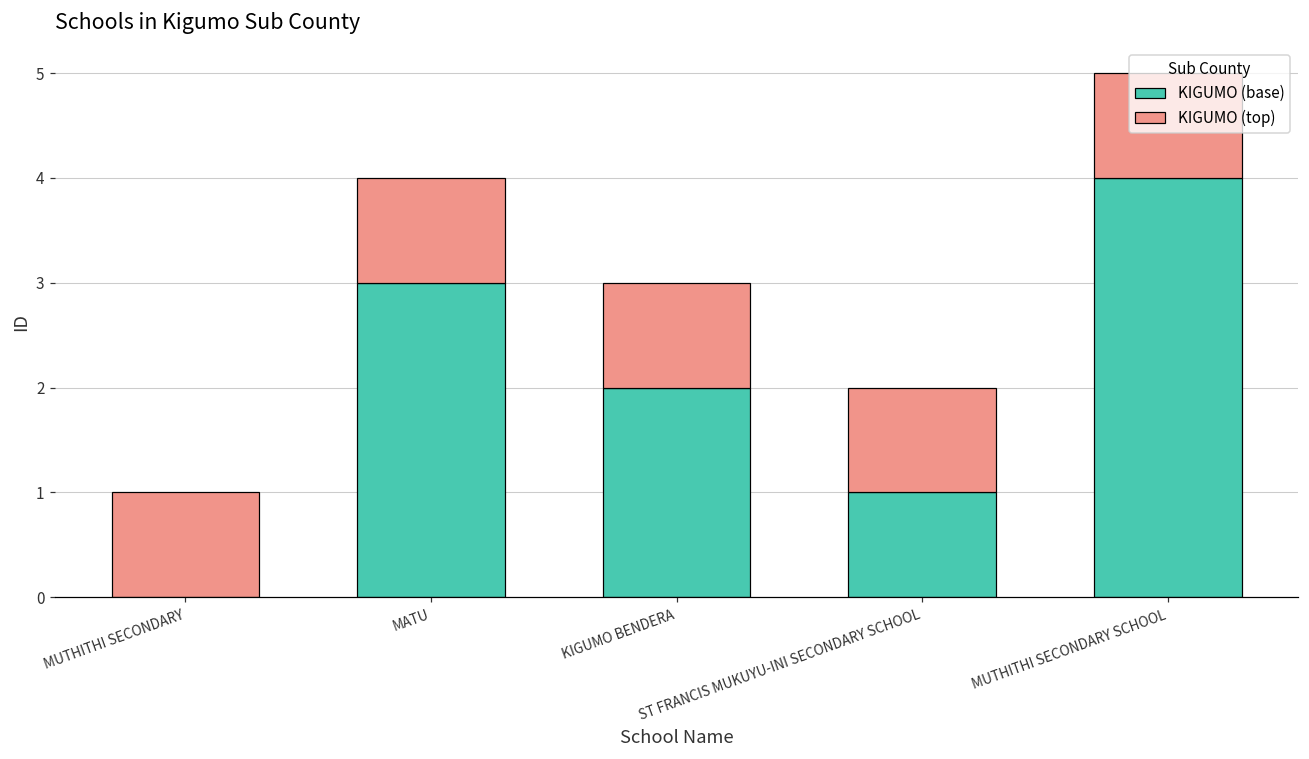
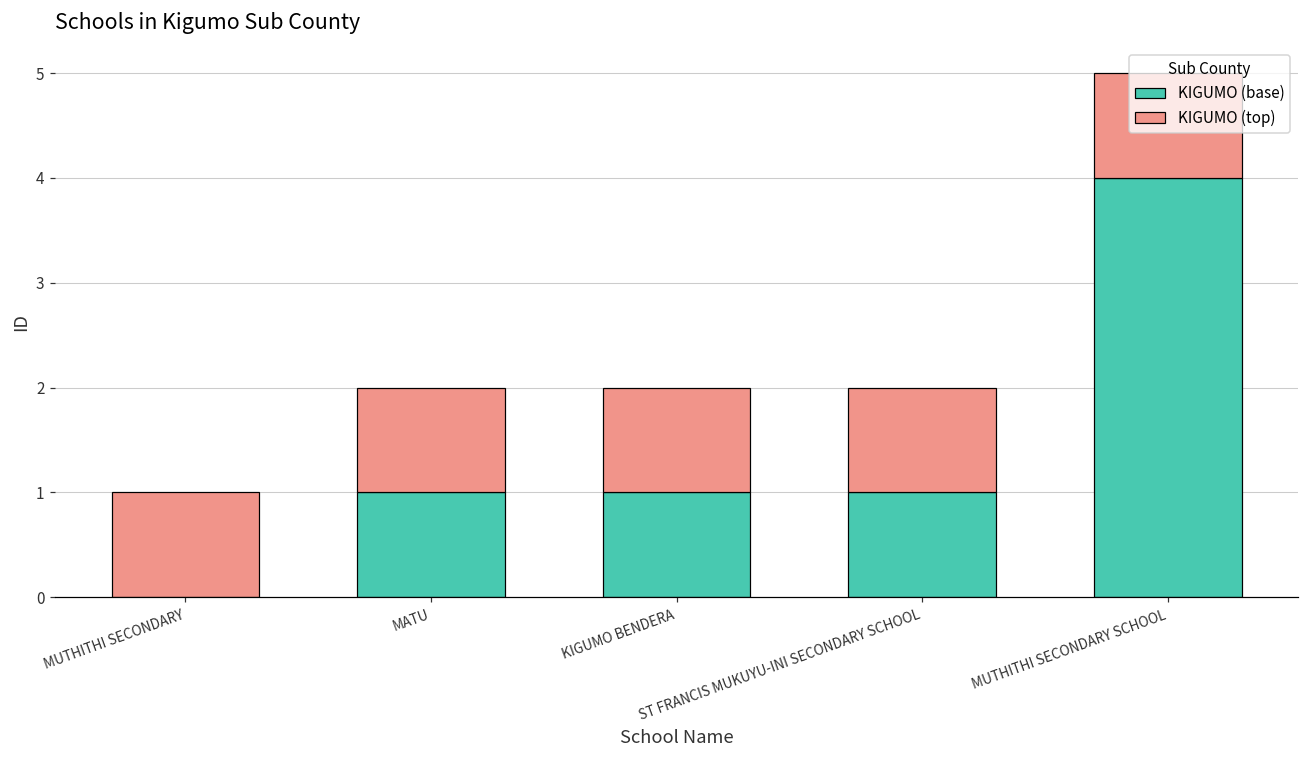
  {
    "KIGUMO (base)": {
      "MUTHITHI SECONDARY": 0.0,
-     "MATU": 3.0,
-     "KIGUMO BENDERA": 2.0,
+     "MATU": 1.0,
+     "KIGUMO BENDERA": 1.0,
      "ST FRANCIS MUKUYU-INI SECONDARY SCHOOL": 1.0,
      "MUTHITHI SECONDARY SCHOOL": 4.0
    }
  }
